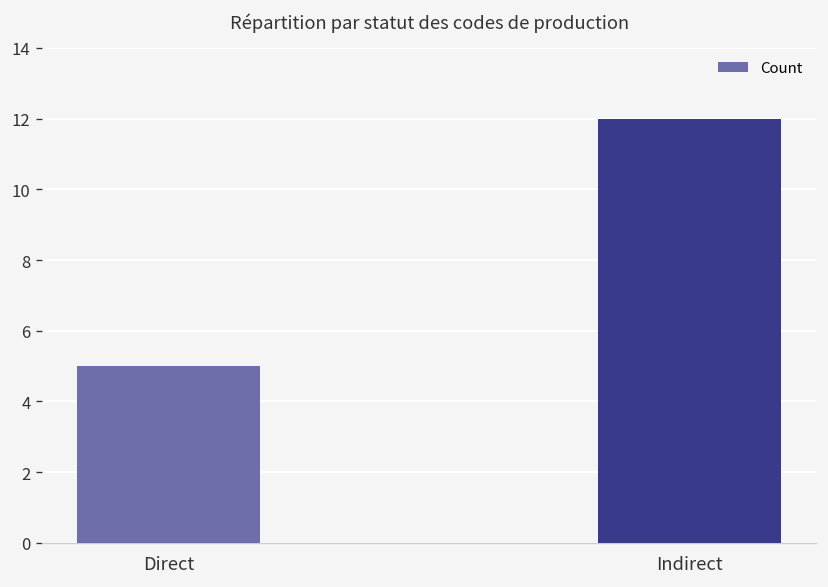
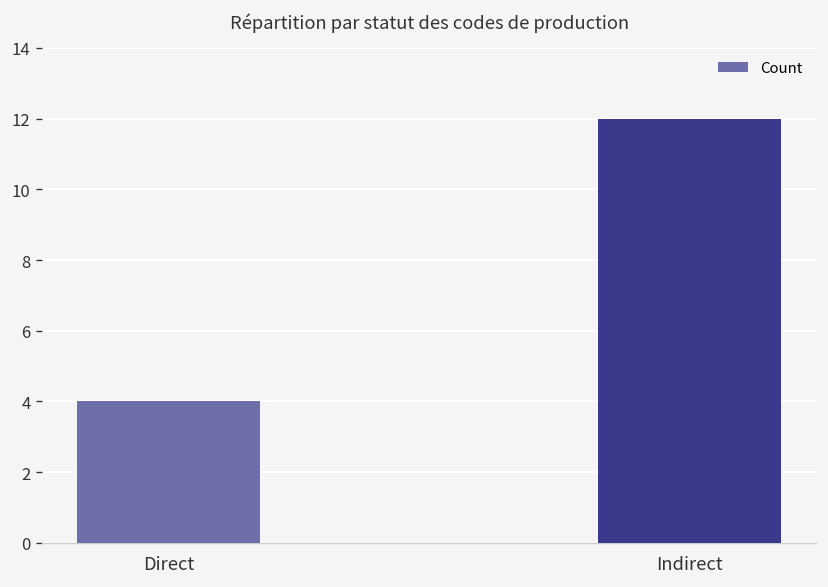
  {
-   "Direct": 5,
+   "Direct": 4,
    "Indirect": 12
  }
